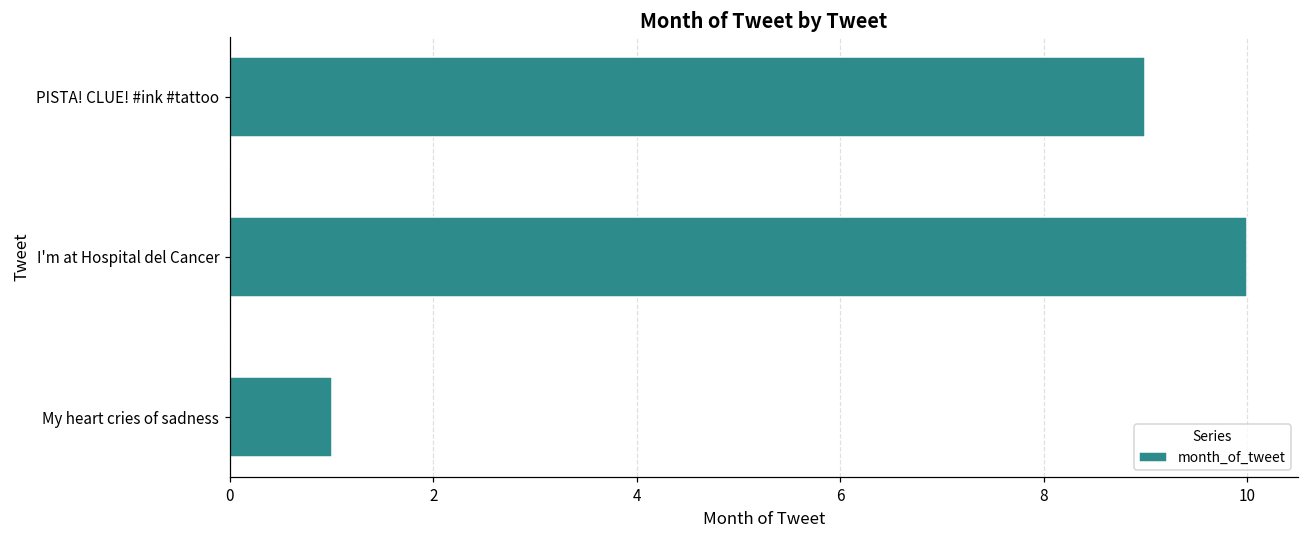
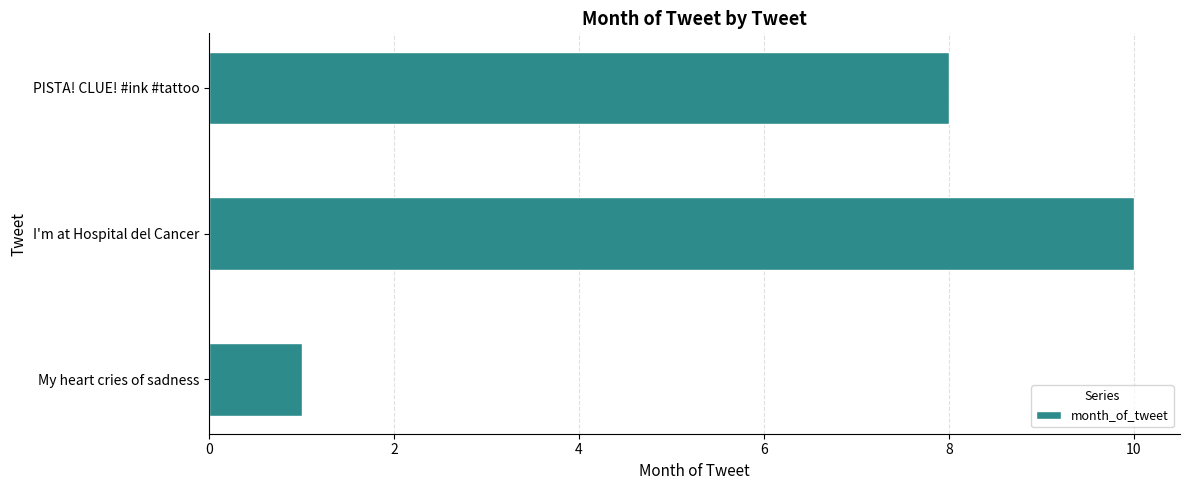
  {
-   "PISTA! CLUE! #ink #tattoo": 9,
+   "PISTA! CLUE! #ink #tattoo": 8,
    "I'm at Hospital del Cancer": 10,
    "My heart cries of sadness": 1
  }
